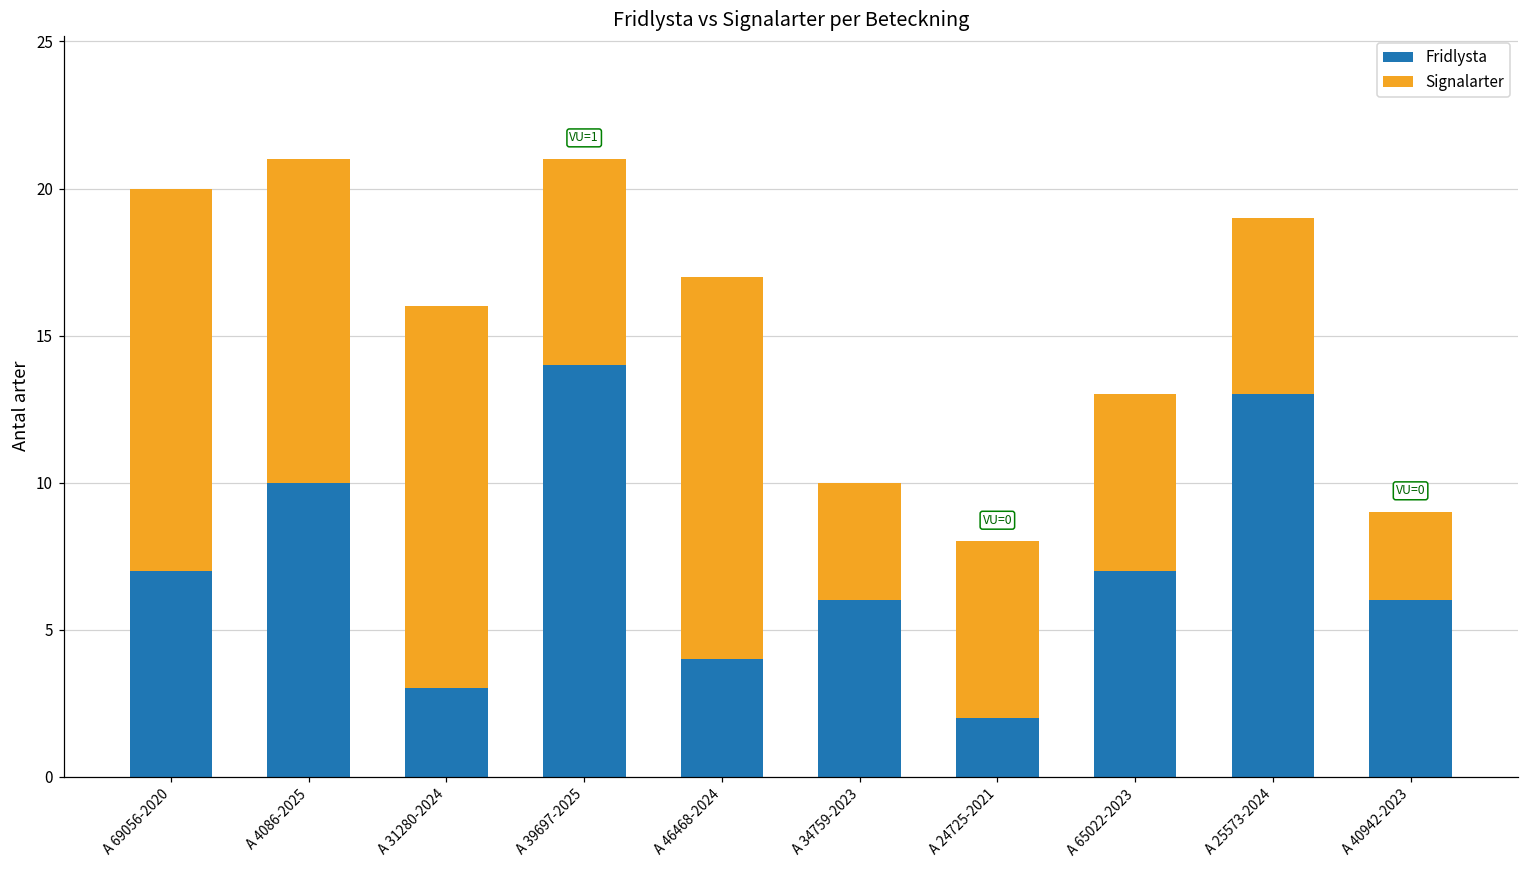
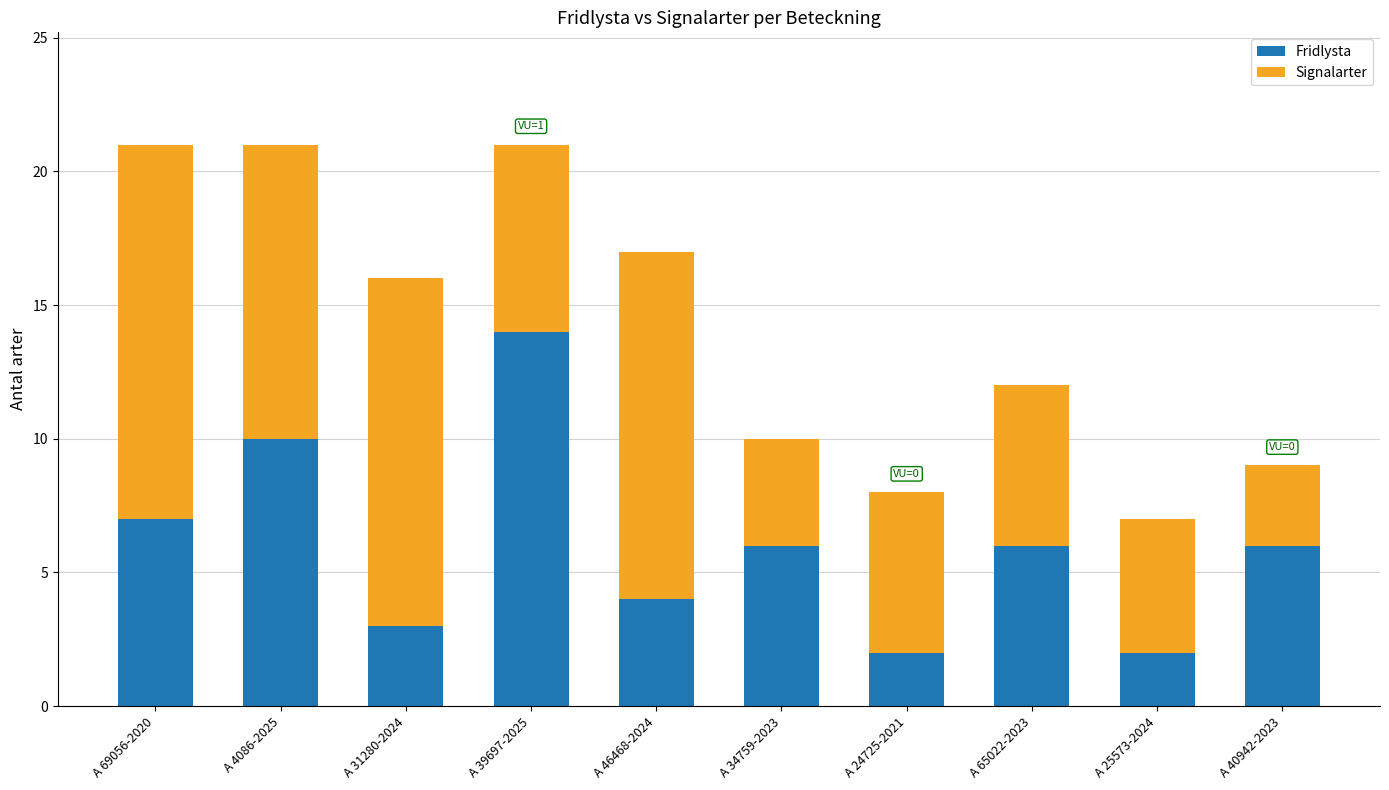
  {
    "Fridlysta": {
      "A 69056-2020": 7,
      "A 4086-2025": 10,
      "A 31280-2024": 3,
      "A 39697-2025": 14,
      "A 46468-2024": 4,
      "A 34759-2023": 6,
      "A 24725-2021": 2,
-     "A 65022-2023": 7,
-     "A 25573-2024": 13,
+     "A 65022-2023": 6,
+     "A 25573-2024": 2,
      "A 40942-2023": 6
    },
    "Signalarter": {
-     "A 69056-2020": 13,
+     "A 69056-2020": 14,
      "A 4086-2025": 11,
      "A 31280-2024": 13,
      "A 46468-2024": 13,
      "A 34759-2023": 4,
      "A 65022-2023": 6,
-     "A 25573-2024": 6
+     "A 25573-2024": 5
    }
  }
